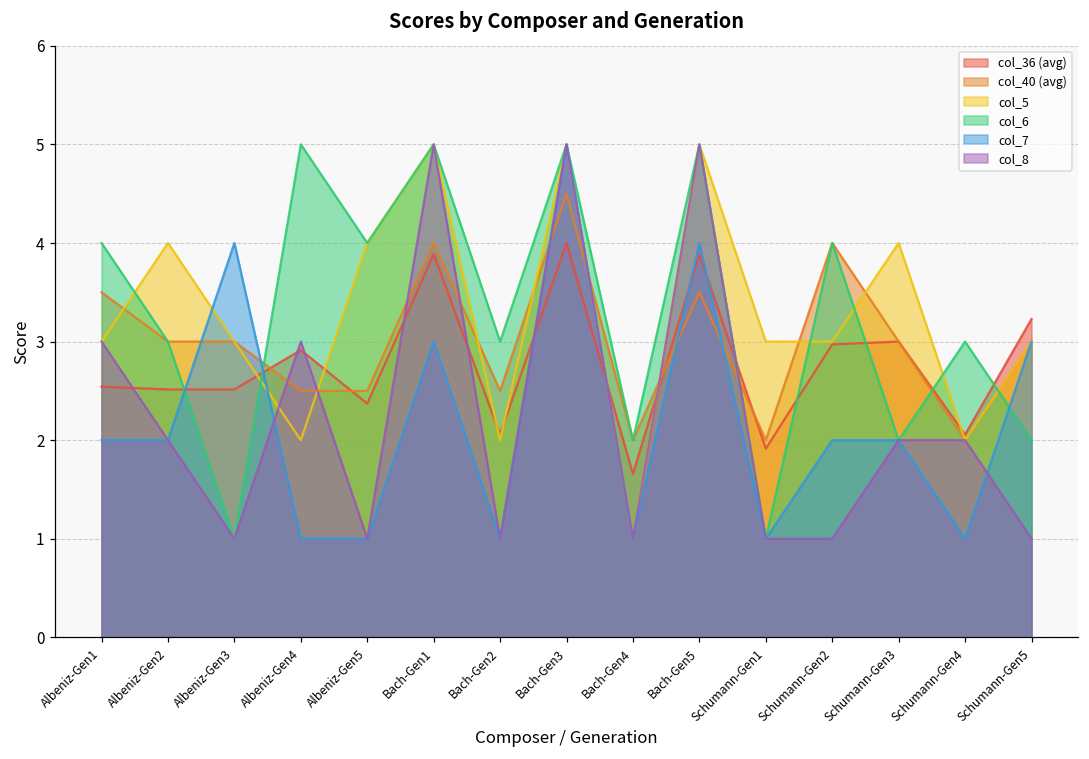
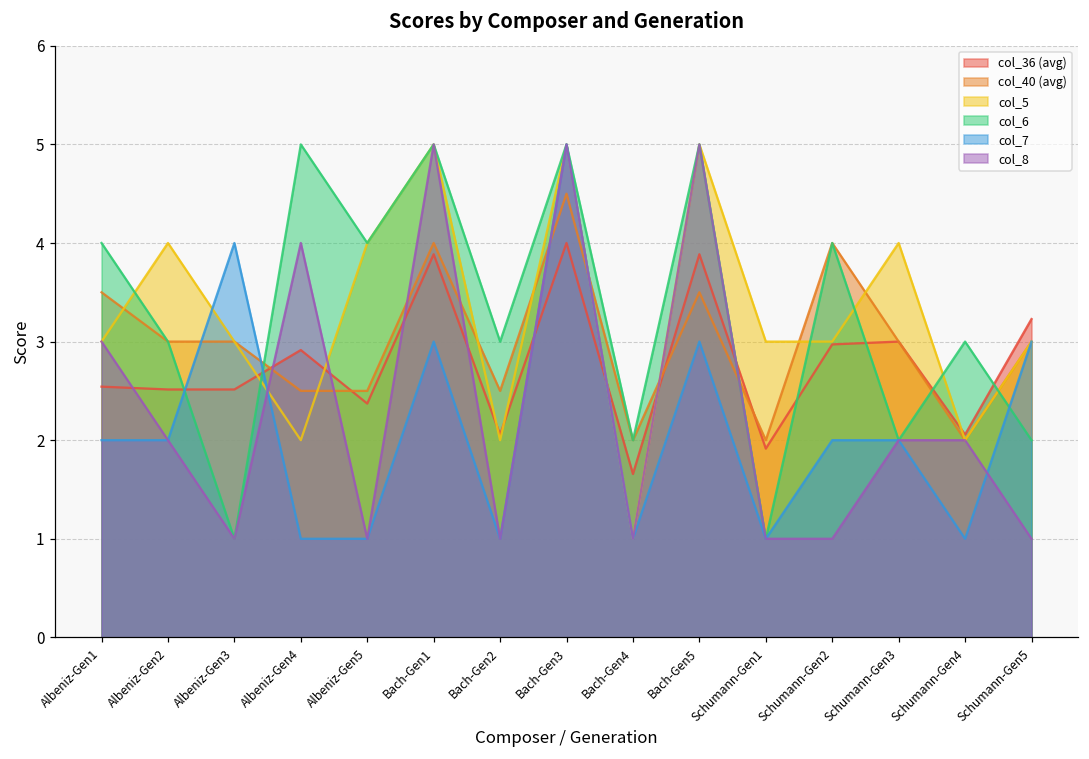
  {
    "col_6": {
      "Albeniz-Gen1": 4,
      "Albeniz-Gen4": 5,
      "Bach-Gen2": 3,
      "Schumann-Gen4": 3,
      "Schumann-Gen5": 2
    },
    "col_7": {
      "Albeniz-Gen1": 2,
      "Albeniz-Gen3": 4,
      "Albeniz-Gen4": 1,
      "Bach-Gen1": 3,
-     "Bach-Gen5": 4,
+     "Bach-Gen5": 3,
      "Schumann-Gen2": 2,
      "Schumann-Gen4": 1
    },
    "col_8": {
-     "Albeniz-Gen4": 3,
+     "Albeniz-Gen4": 4,
      "Schumann-Gen2": 1,
      "Schumann-Gen5": 1
    }
  }
